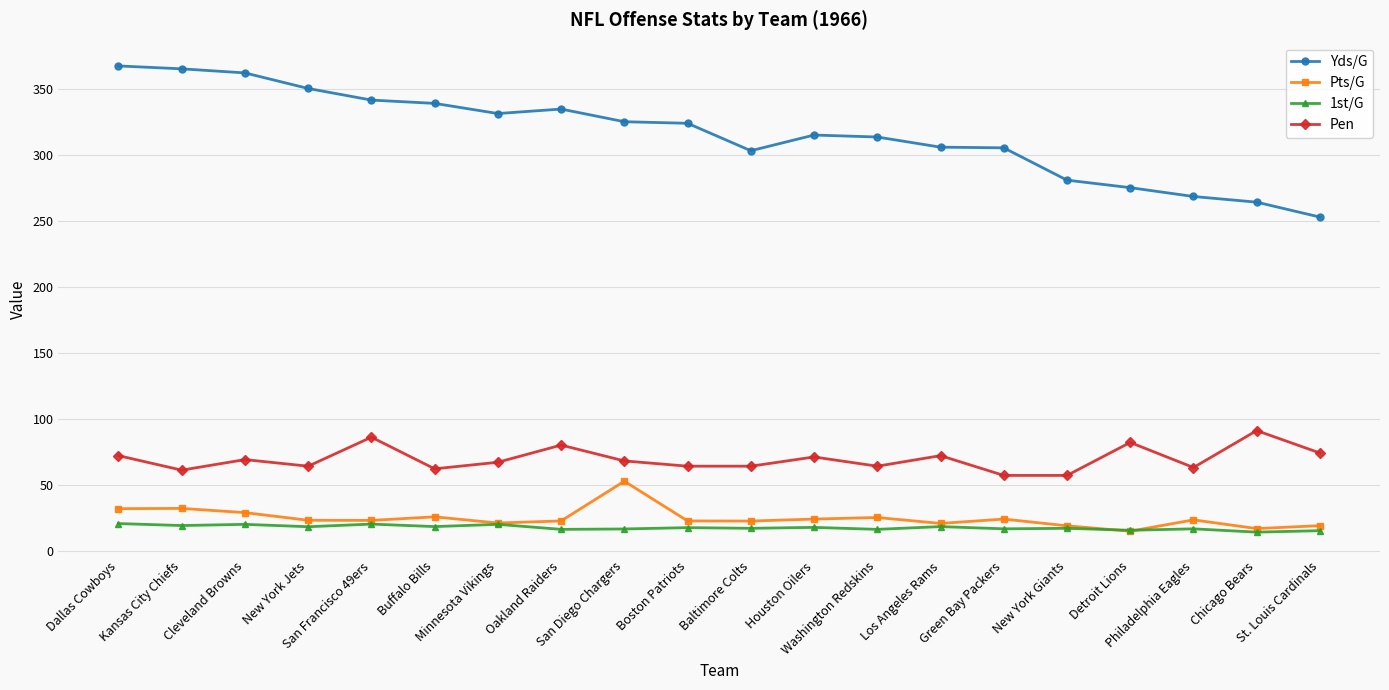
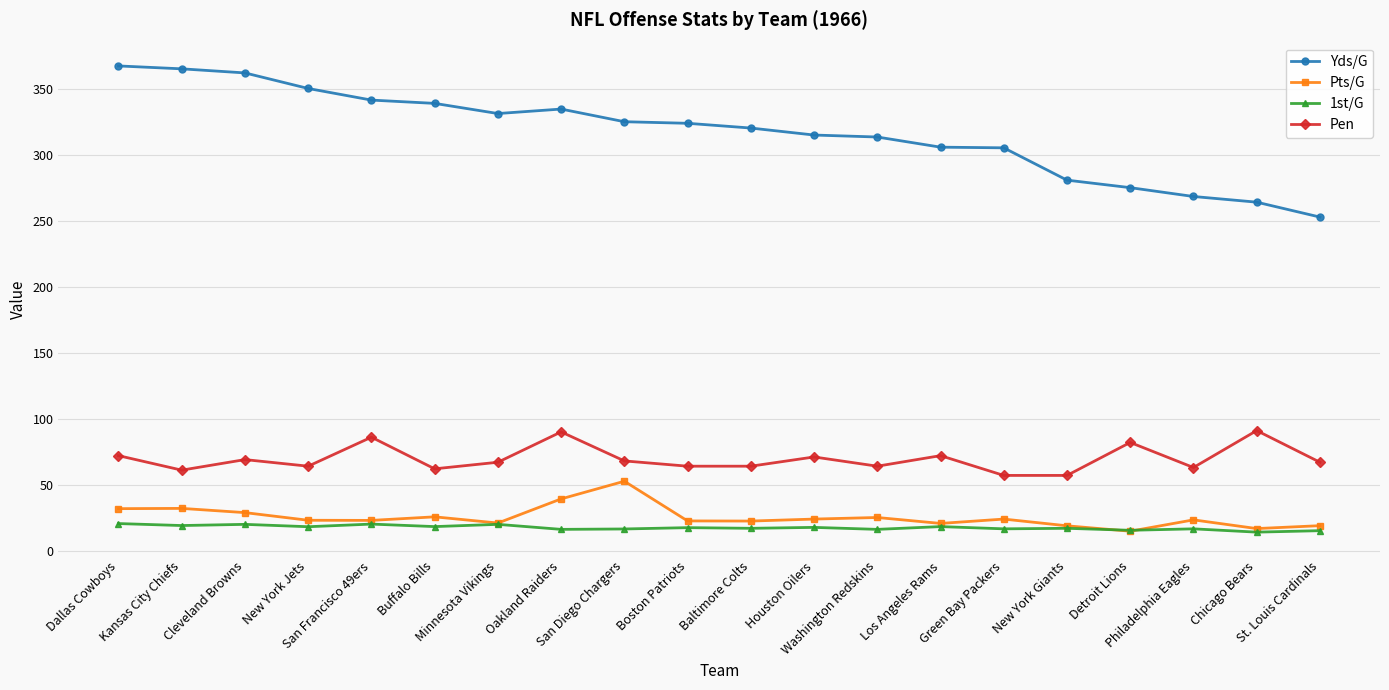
  {
    "Yds/G": {
      "Dallas Cowboys": 368,
      "Kansas City Chiefs": 365,
      "Cleveland Browns": 362,
      "New York Jets": 350,
      "San Francisco 49ers": 342,
      "Buffalo Bills": 339,
      "Minnesota Vikings": 331,
      "Oakland Raiders": 335,
      "San Diego Chargers": 325,
      "Boston Patriots": 324,
-     "Baltimore Colts": 303,
+     "Baltimore Colts": 320,
      "Houston Oilers": 315,
      "Washington Redskins": 314,
      "Los Angeles Rams": 306,
      "Green Bay Packers": 305,
      "New York Giants": 281,
      "Detroit Lions": 275,
      "Philadelphia Eagles": 269,
      "Chicago Bears": 264,
      "St. Louis Cardinals": 253
    },
    "Pts/G": {
      "Dallas Cowboys": 32,
      "Kansas City Chiefs": 32,
      "Cleveland Browns": 29,
      "New York Jets": 23,
      "San Francisco 49ers": 23,
      "Buffalo Bills": 26,
-     "Oakland Raiders": 23,
+     "Oakland Raiders": 39,
      "San Diego Chargers": 53,
      "Boston Patriots": 23,
      "Baltimore Colts": 22,
      "Houston Oilers": 24,
      "Washington Redskins": 25,
      "Los Angeles Rams": 21,
      "Green Bay Packers": 24,
      "Philadelphia Eagles": 23,
      "Chicago Bears": 17,
      "St. Louis Cardinals": 19
    },
    "1st/G": {
      "Dallas Cowboys": 21,
      "Kansas City Chiefs": 19,
      "Cleveland Browns": 20,
      "New York Jets": 18,
      "San Francisco 49ers": 20,
      "Buffalo Bills": 18,
      "Oakland Raiders": 16,
      "San Diego Chargers": 16,
      "Boston Patriots": 17,
      "Baltimore Colts": 17,
      "Houston Oilers": 18,
      "Washington Redskins": 16,
      "Los Angeles Rams": 18,
      "Green Bay Packers": 17,
      "Philadelphia Eagles": 17,
      "Chicago Bears": 14,
      "St. Louis Cardinals": 15
    },
    "Pen": {
      "Dallas Cowboys": 72,
      "Kansas City Chiefs": 61,
      "Cleveland Browns": 69,
      "New York Jets": 64,
      "San Francisco 49ers": 86,
      "Buffalo Bills": 62,
      "Minnesota Vikings": 67,
-     "Oakland Raiders": 80,
+     "Oakland Raiders": 90,
      "San Diego Chargers": 68,
      "Boston Patriots": 64,
      "Baltimore Colts": 64,
      "Houston Oilers": 71,
      "Washington Redskins": 64,
      "Los Angeles Rams": 72,
      "Green Bay Packers": 57,
      "New York Giants": 57,
      "Detroit Lions": 82,
      "Philadelphia Eagles": 63,
      "Chicago Bears": 91,
-     "St. Louis Cardinals": 74
+     "St. Louis Cardinals": 67
    }
  }
